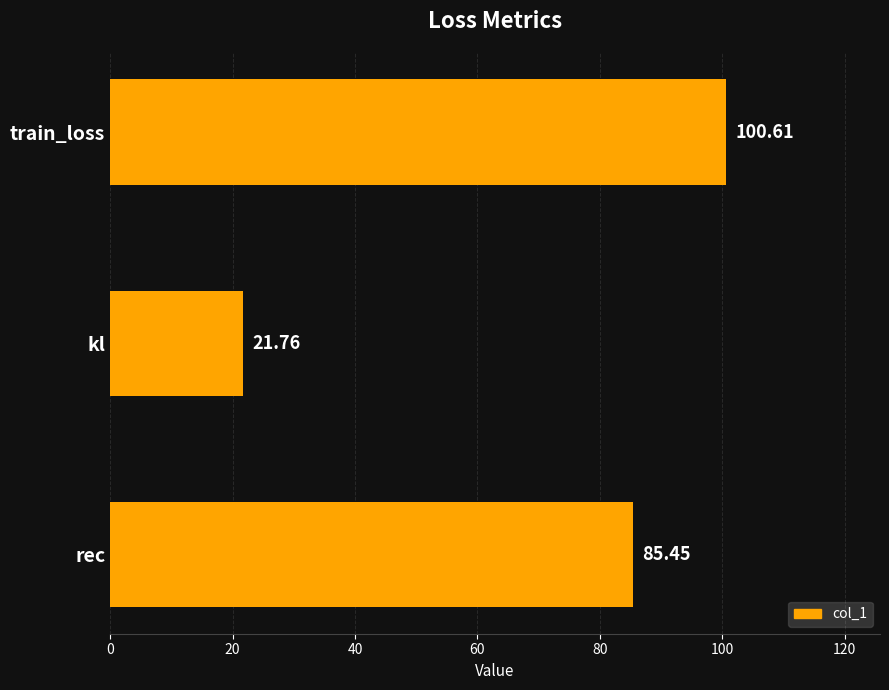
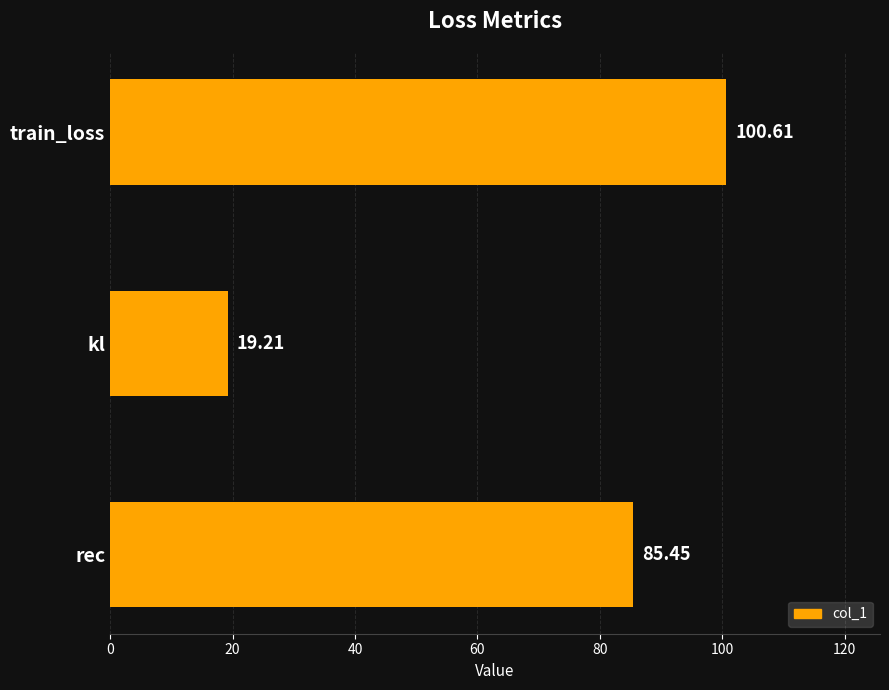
  {
    "train_loss": 100.61,
-   "kl": 21.76,
+   "kl": 19.21,
    "rec": 85.45
  }
